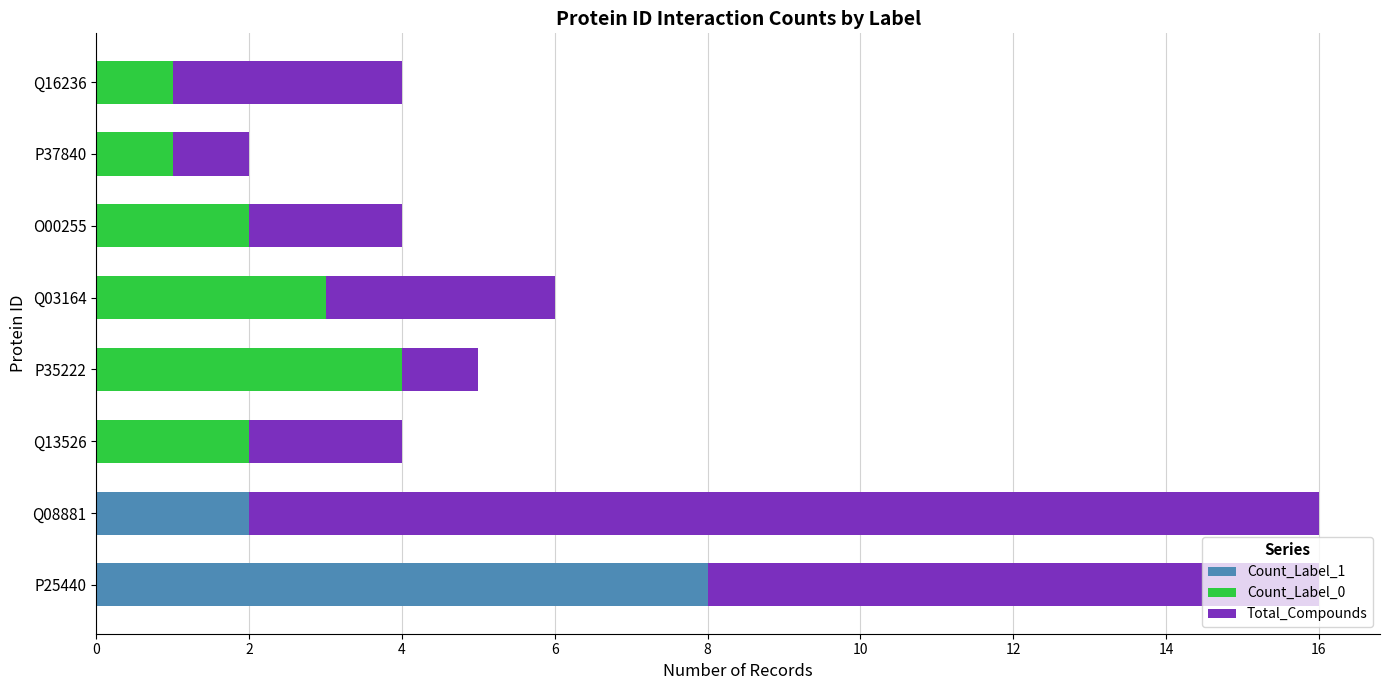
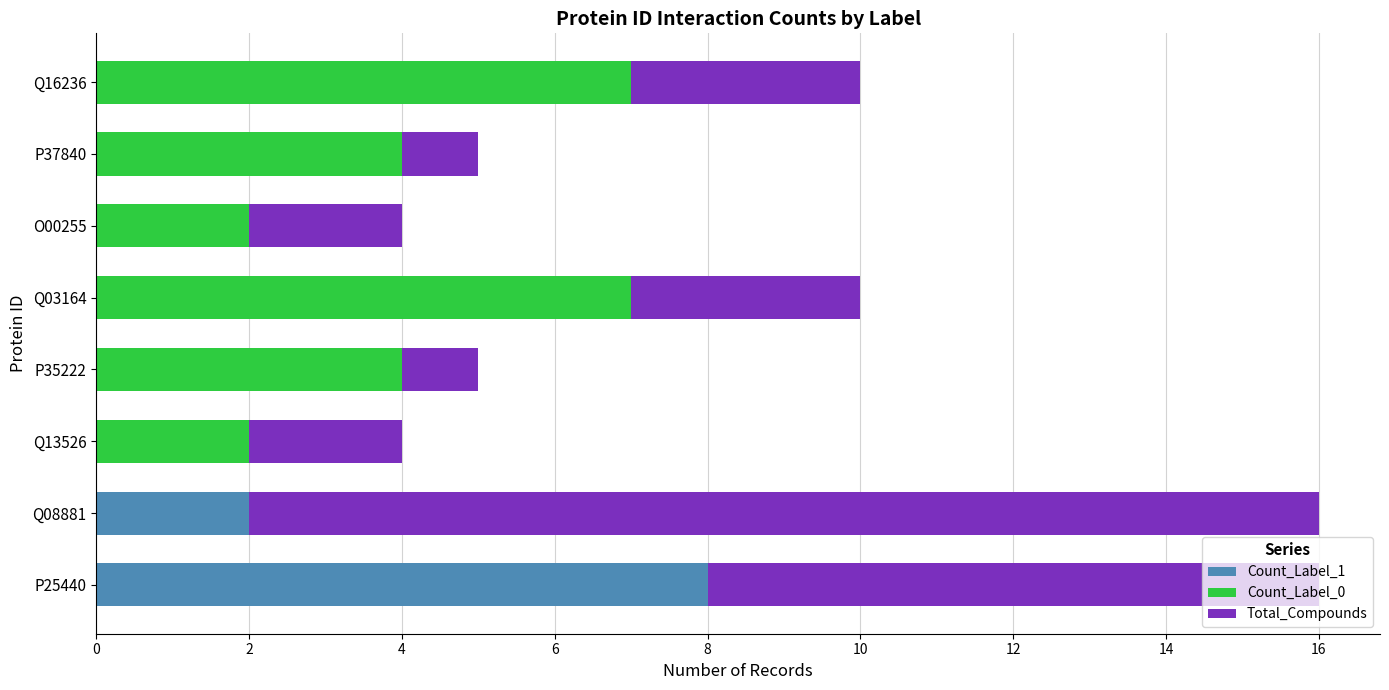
  {
    "Count_Label_1": {
      "Q16236": 0,
      "P37840": 0,
      "O00255": 0,
      "Q03164": 0,
      "P35222": 0,
      "Q13526": 0,
      "Q08881": 2,
      "P25440": 8
    },
    "Count_Label_0": {
-     "Q16236": 1,
-     "P37840": 1,
-     "Q03164": 3
+     "Q16236": 7,
+     "P37840": 4,
+     "Q03164": 7
    },
    "Total_Compounds": {
      "Q16236": 3,
      "P37840": 1,
      "O00255": 2,
      "Q03164": 3,
      "P35222": 1,
      "Q13526": 2,
      "Q08881": 14
    }
  }
